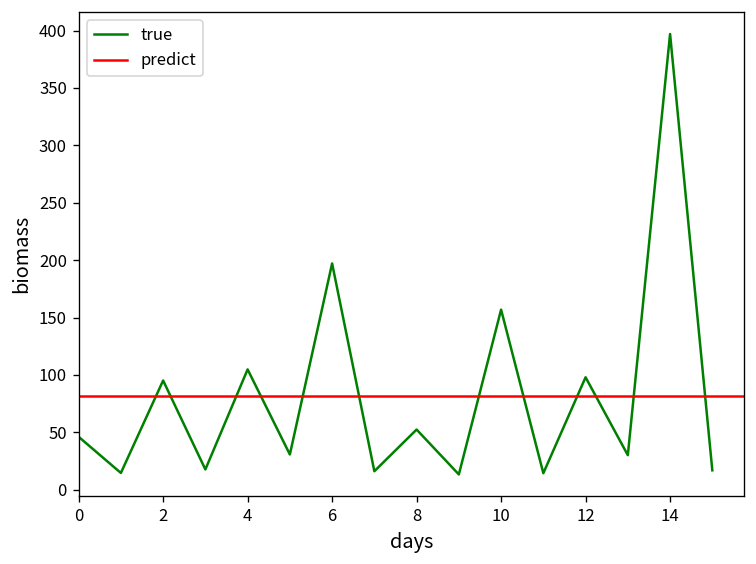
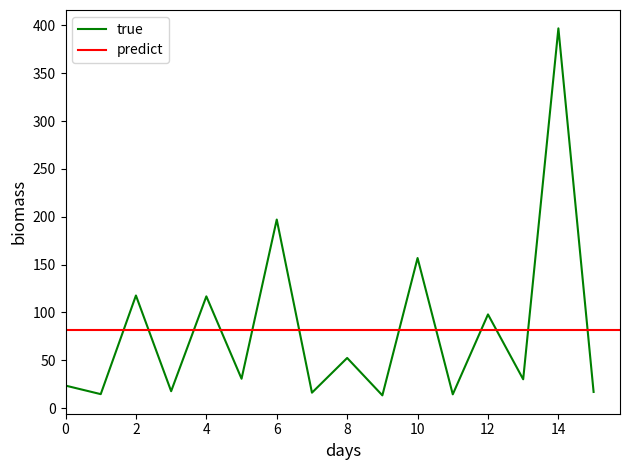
  {
-   "0": 50,
-   "2": 100,
-   "4": 100,
+   "0": 20,
+   "2": 120,
+   "4": 120,
    "6": 200,
    "8": 50,
    "10": 160,
    "12": 100,
    "14": 400
  }
